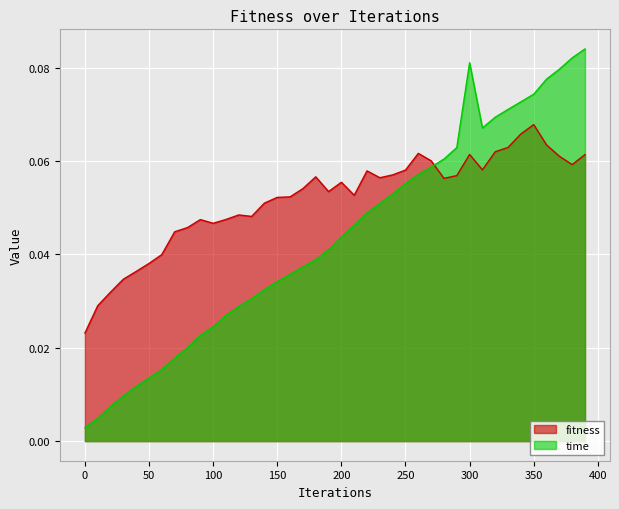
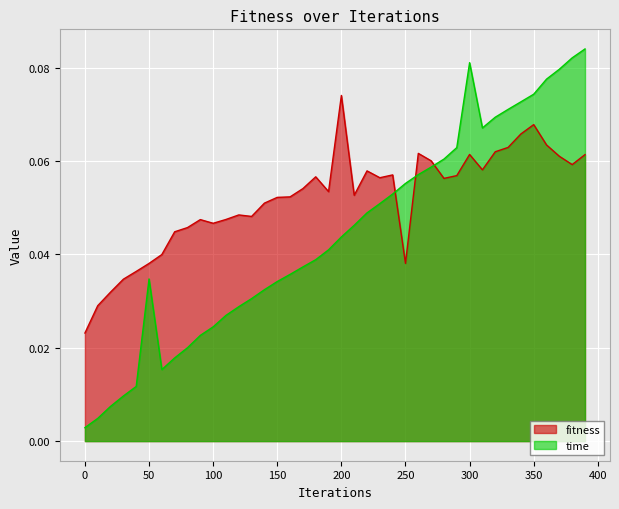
  {
    "fitness": {
      "0": 0.023,
      "50": 0.038,
      "100": 0.047,
      "150": 0.052,
-     "200": 0.055,
-     "250": 0.058,
+     "200": 0.074,
+     "250": 0.038,
      "300": 0.061,
      "350": 0.068
    },
    "time": {
      "0": 0.003,
-     "50": 0.014,
+     "50": 0.035,
      "100": 0.024,
      "150": 0.034,
      "200": 0.044,
      "250": 0.055,
      "300": 0.081,
      "350": 0.074
    }
  }
